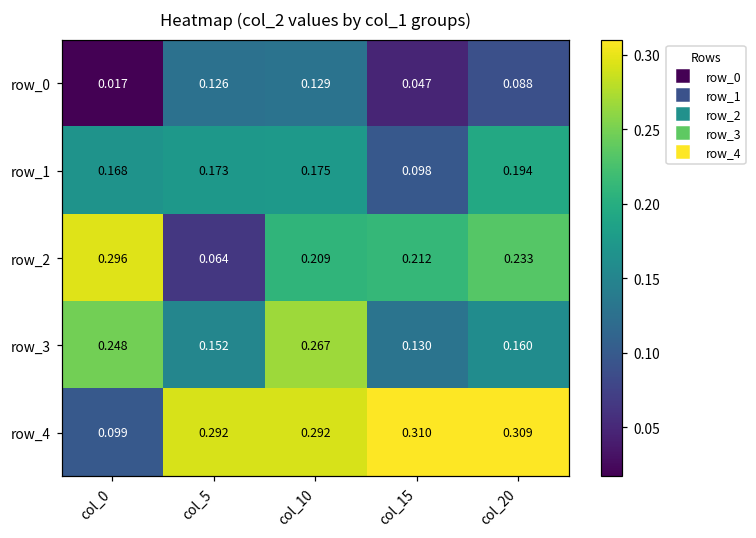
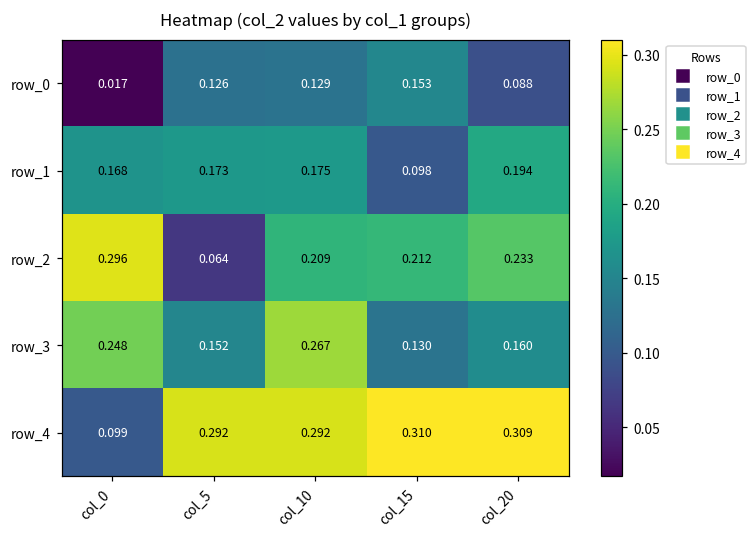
  {
    "row_0": {
      "col_0": 0.017,
      "col_5": 0.126,
      "col_10": 0.129,
-     "col_15": 0.047,
+     "col_15": 0.153,
      "col_20": 0.088
    },
    "row_1": {
      "col_0": 0.168,
      "col_5": 0.173,
      "col_10": 0.175,
      "col_15": 0.098,
      "col_20": 0.194
    },
    "row_2": {
      "col_0": 0.296,
      "col_5": 0.064,
      "col_10": 0.209,
      "col_15": 0.212,
      "col_20": 0.233
    },
    "row_3": {
      "col_0": 0.248,
      "col_5": 0.152,
      "col_10": 0.267,
      "col_15": 0.130,
      "col_20": 0.160
    },
    "row_4": {
      "col_0": 0.099,
      "col_5": 0.292,
      "col_10": 0.292,
      "col_15": 0.310,
      "col_20": 0.309
    }
  }
